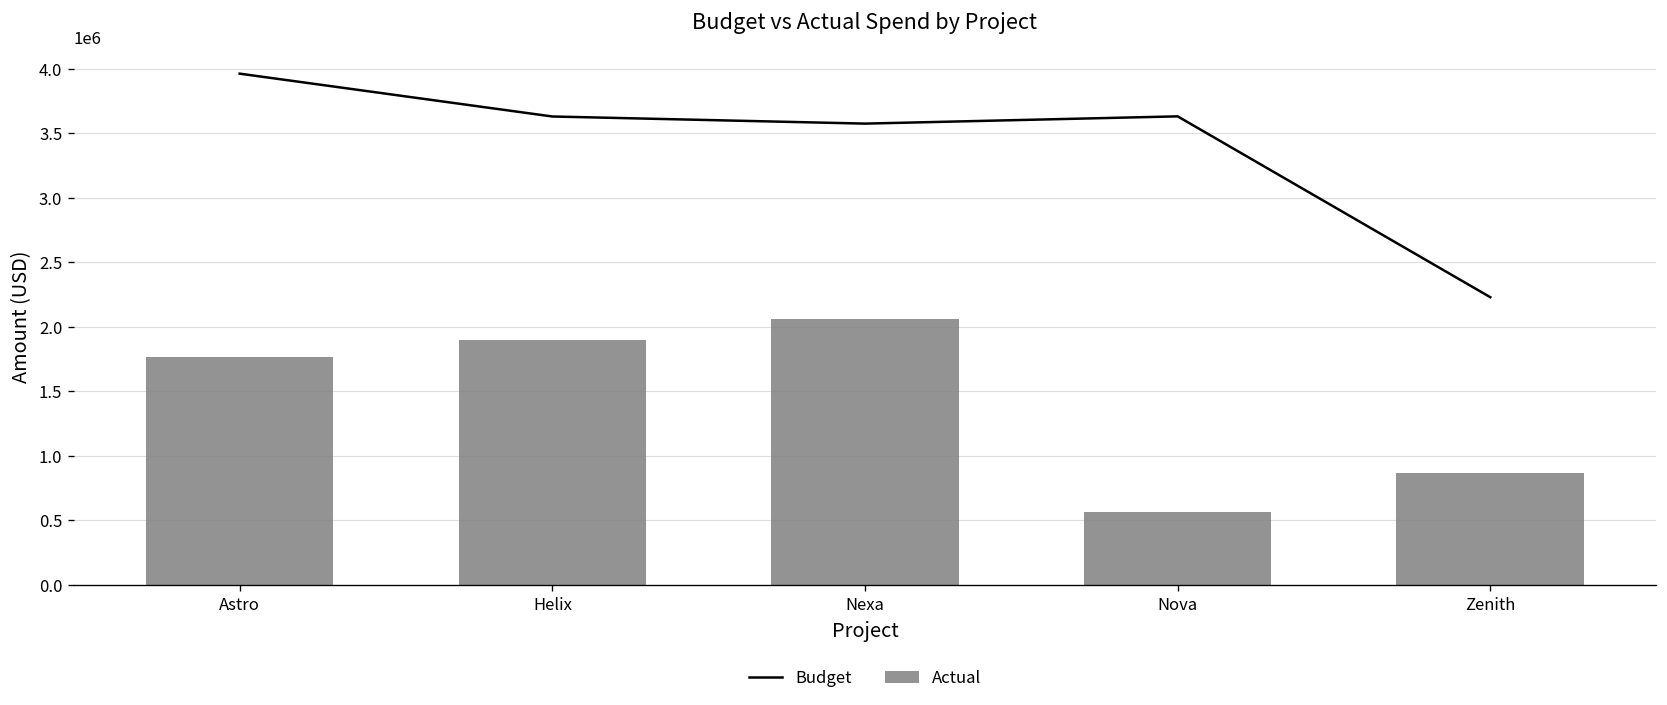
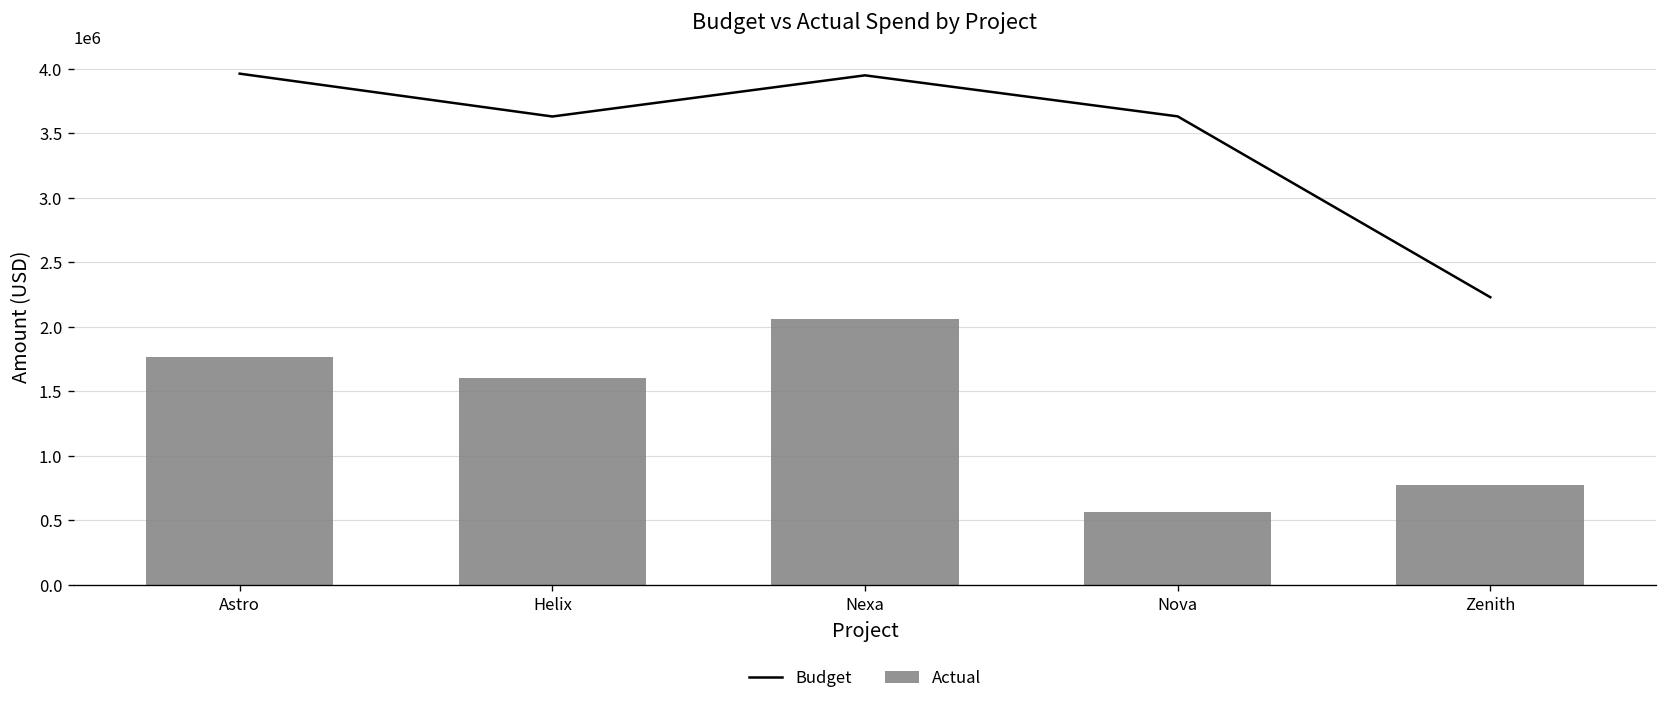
  {
    "Budget": {
      "Astro": 3960000,
      "Helix": 3630000,
-     "Nexa": 3570000,
+     "Nexa": 3950000,
      "Nova": 3630000,
      "Zenith": 2230000
    },
    "Actual": {
      "Astro": 1770000,
-     "Helix": 1900000,
+     "Helix": 1600000,
      "Nexa": 2060000,
      "Nova": 560000,
-     "Zenith": 860000
+     "Zenith": 780000
    }
  }
